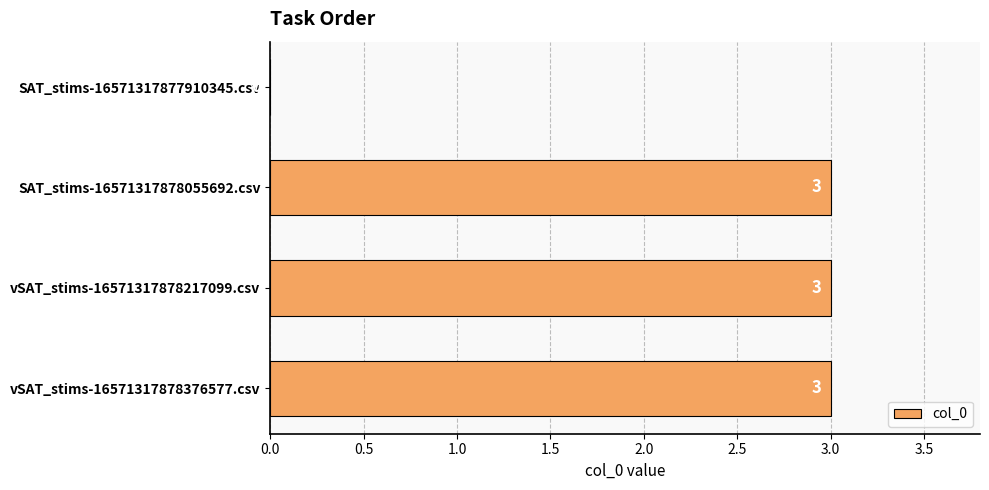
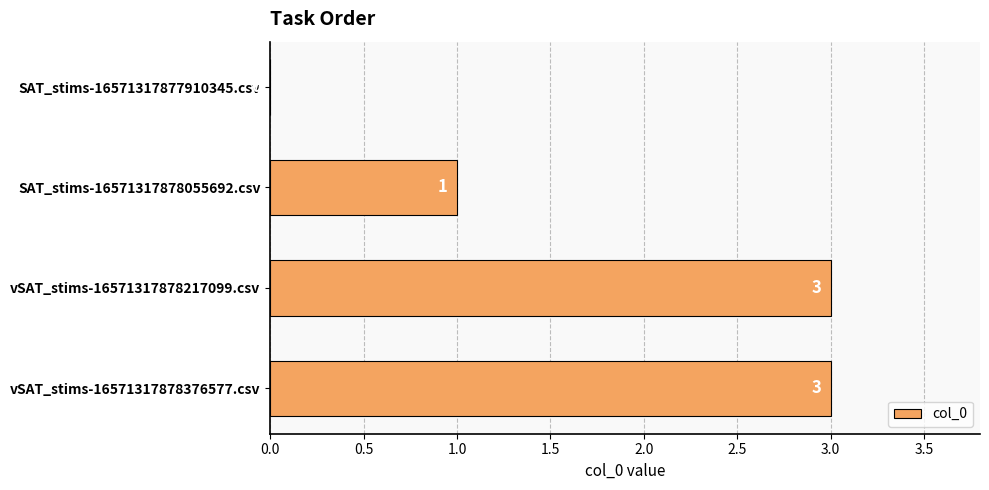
  {
-   "SAT_stims-16571317878055692.csv": 3,
+   "SAT_stims-16571317878055692.csv": 1,
    "vSAT_stims-16571317878217099.csv": 3,
    "vSAT_stims-16571317878376577.csv": 3
  }
